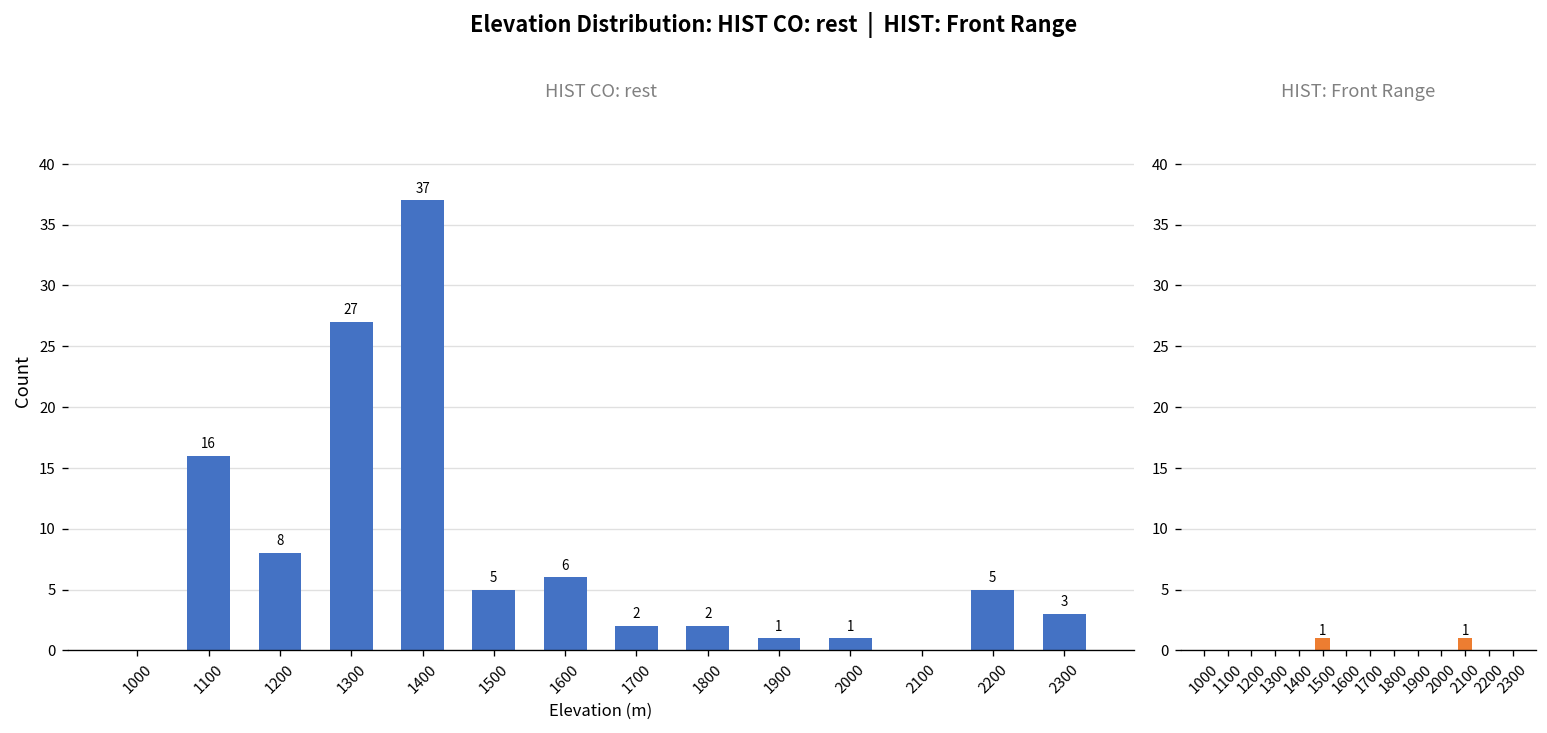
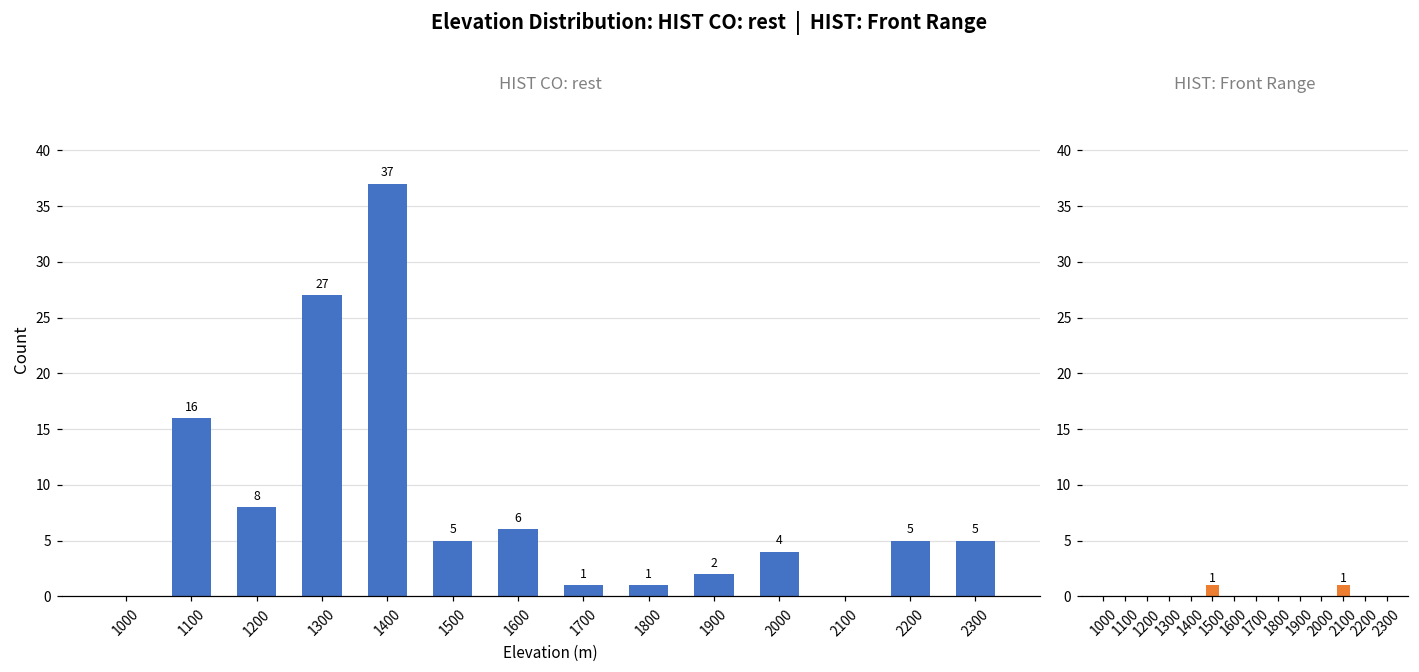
  {
    "HIST CO: rest": {
      "1100": 16,
      "1200": 8,
      "1300": 27,
      "1400": 37,
      "1500": 5,
      "1600": 6,
-     "1700": 2,
-     "1800": 2,
-     "1900": 1,
-     "2000": 1,
+     "1700": 1,
+     "1800": 1,
+     "1900": 2,
+     "2000": 4,
      "2200": 5,
-     "2300": 3
+     "2300": 5
    },
    "HIST: Front Range": {
      "1500": 1,
      "2100": 1
    }
  }
